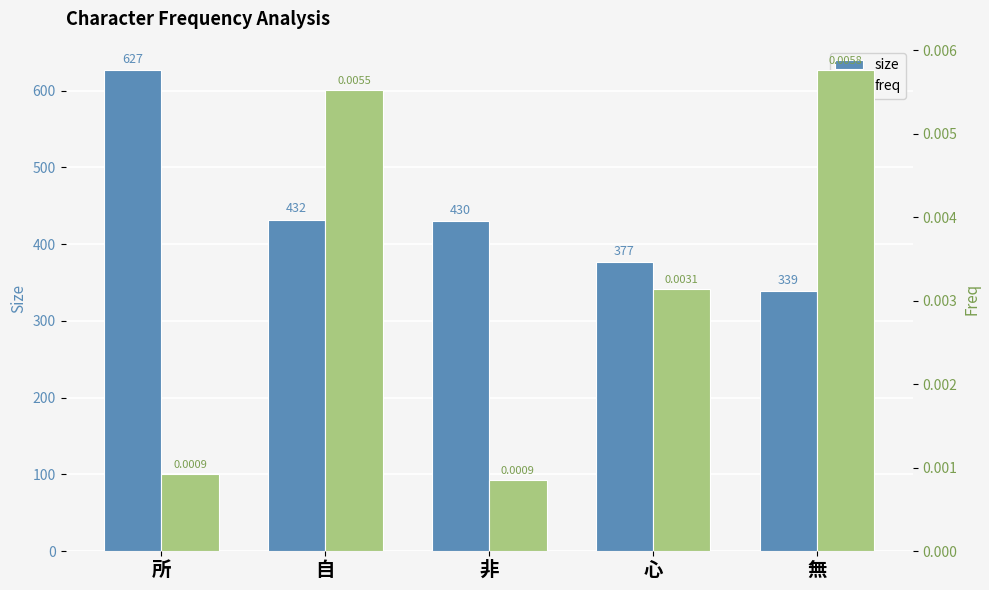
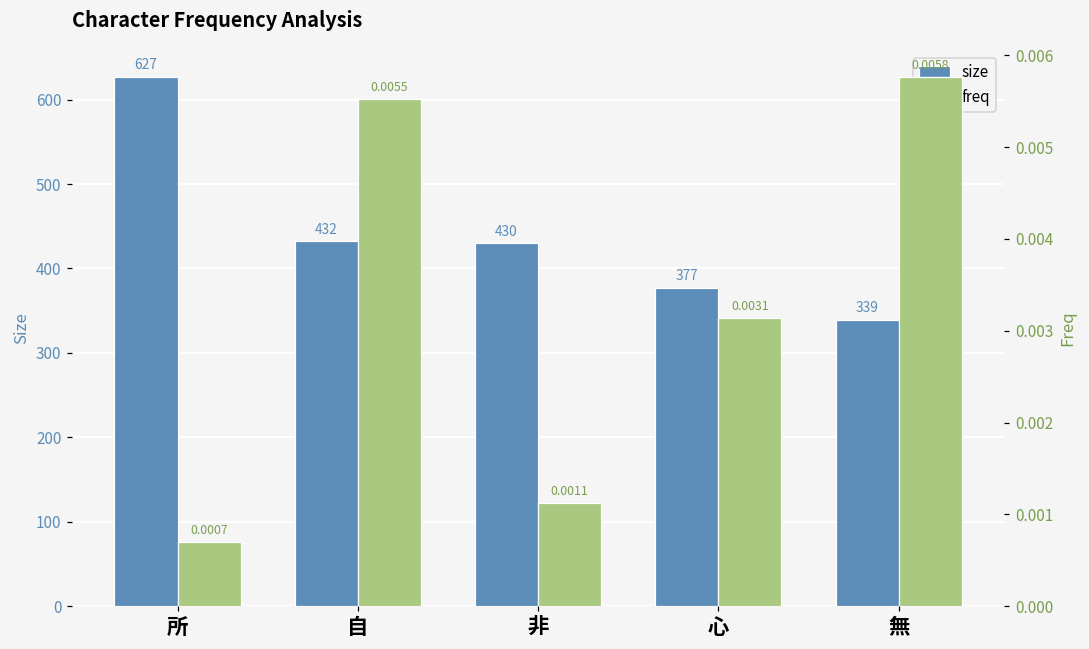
  {
    "size": {
      "所": 627,
      "自": 432,
      "非": 430,
      "心": 377,
      "無": 339
    },
    "freq": {
-     "所": 0.0009,
+     "所": 0.0007,
      "自": 0.0055,
-     "非": 0.0009,
+     "非": 0.0011,
      "心": 0.0031
    }
  }
